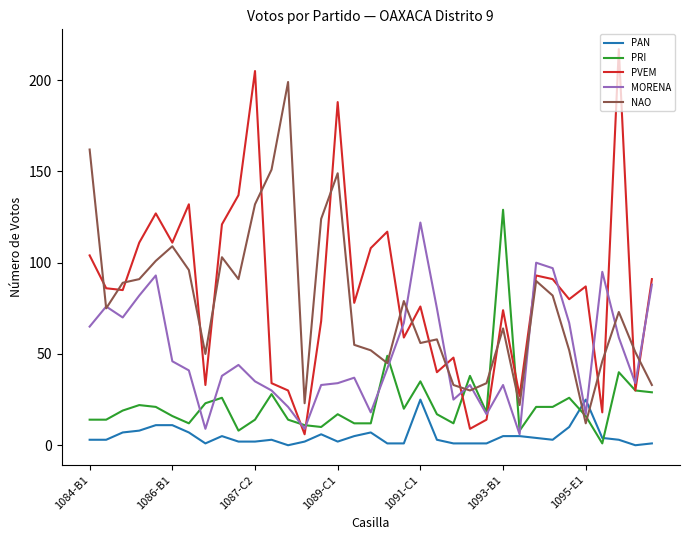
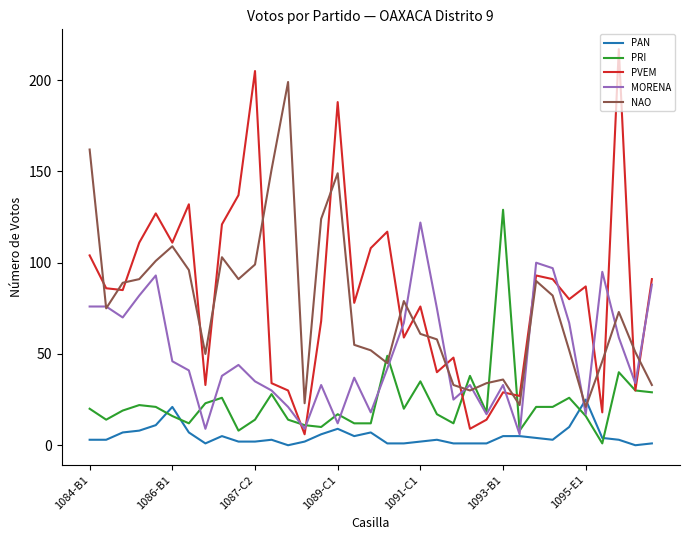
  {
    "PAN": {
      "1084-B1": 3,
-     "1086-B1": 11,
+     "1086-B1": 21,
      "1087-C2": 2,
-     "1089-C1": 2,
-     "1091-C1": 25,
+     "1089-C1": 9,
+     "1091-C1": 2,
      "1093-B1": 5,
      "1095-E1": 25
    },
    "PRI": {
-     "1084-B1": 14,
+     "1084-B1": 20,
      "1086-B1": 16,
      "1087-C2": 14,
      "1089-C1": 17,
      "1091-C1": 35,
      "1093-B1": 129
    },
    "PVEM": {
      "1084-B1": 104,
      "1086-B1": 111,
      "1087-C2": 205,
      "1089-C1": 188,
      "1091-C1": 76,
-     "1093-B1": 74,
+     "1093-B1": 29,
      "1095-E1": 87
    },
    "MORENA": {
-     "1084-B1": 65,
+     "1084-B1": 76,
      "1086-B1": 46,
      "1087-C2": 35,
-     "1089-C1": 34,
+     "1089-C1": 12,
      "1091-C1": 122,
      "1093-B1": 33
    },
    "NAO": {
      "1084-B1": 162,
      "1086-B1": 109,
-     "1087-C2": 132,
+     "1087-C2": 99,
      "1089-C1": 149,
-     "1091-C1": 56,
-     "1093-B1": 64,
-     "1095-E1": 12
+     "1091-C1": 61,
+     "1093-B1": 36,
+     "1095-E1": 21
    }
  }
